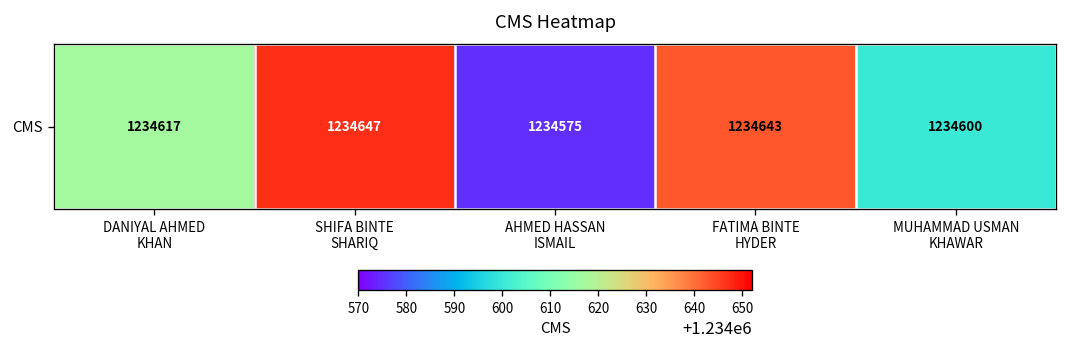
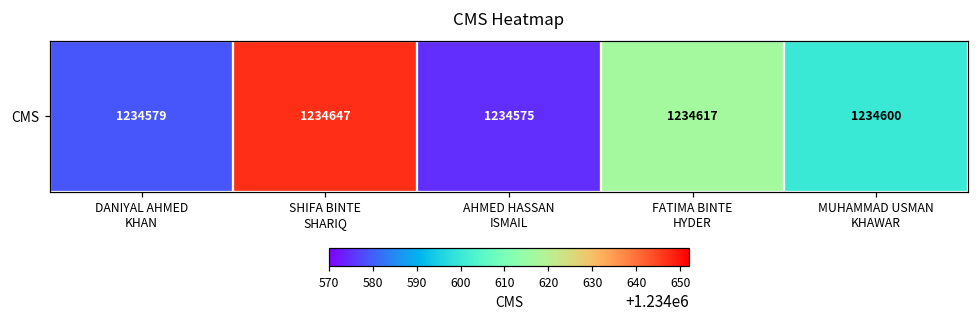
  {
    "CMS": {
-     "DANIYAL AHMED KHAN": 1234617,
+     "DANIYAL AHMED KHAN": 1234579,
      "SHIFA BINTE SHARIQ": 1234647,
      "AHMED HASSAN ISMAIL": 1234575,
-     "FATIMA BINTE HYDER": 1234643,
+     "FATIMA BINTE HYDER": 1234617,
      "MUHAMMAD USMAN KHAWAR": 1234600
    }
  }
